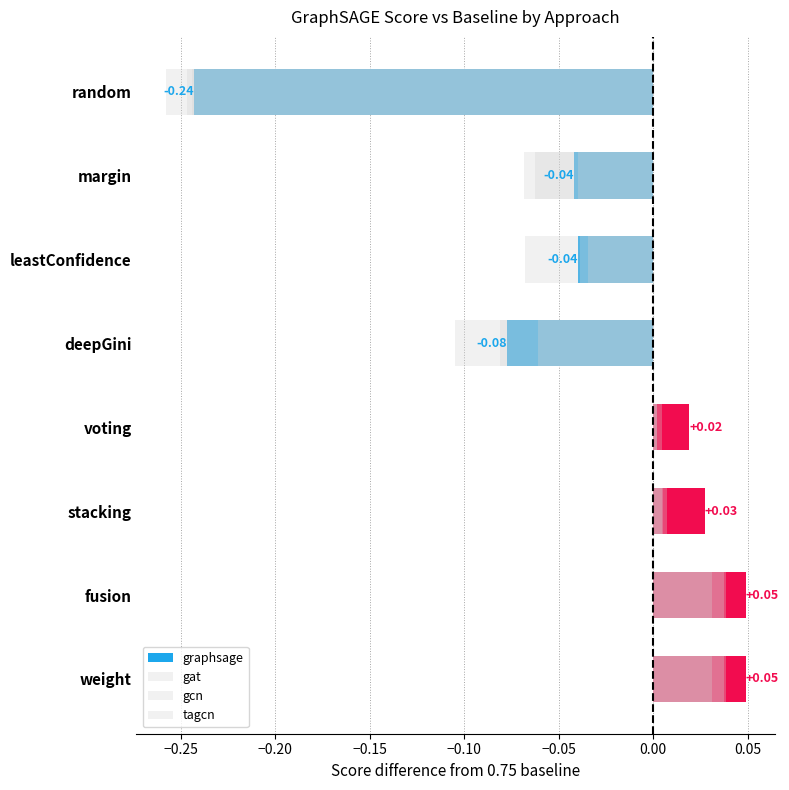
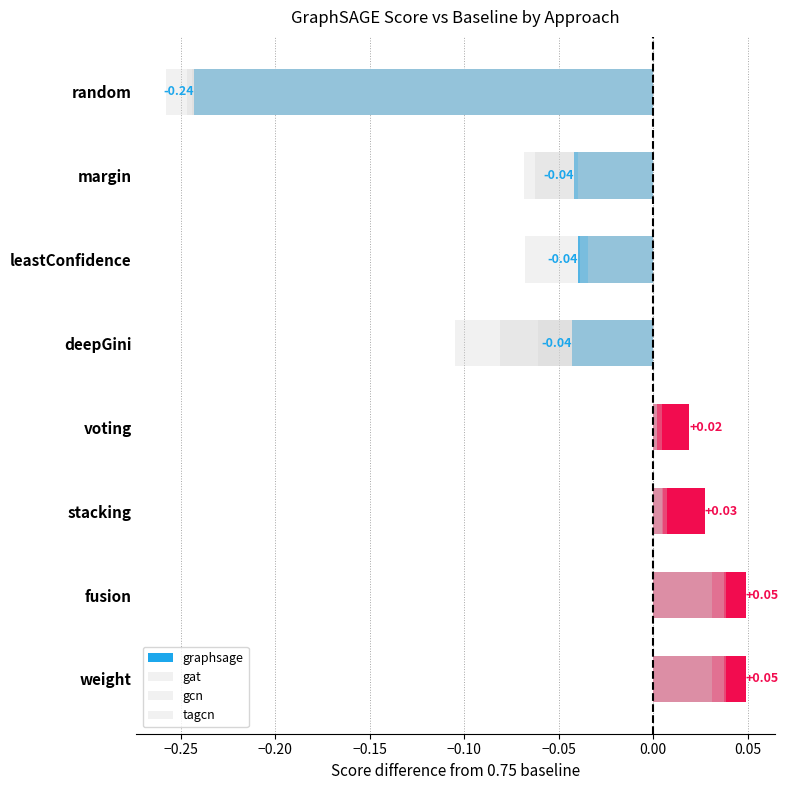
  {
    "graphsage": {
-     "deepGini": "-0.08",
+     "deepGini": "-0.04",
      "voting": "+0.02",
      "stacking": "+0.03",
      "fusion": "+0.05",
      "weight": "+0.05"
    }
  }
